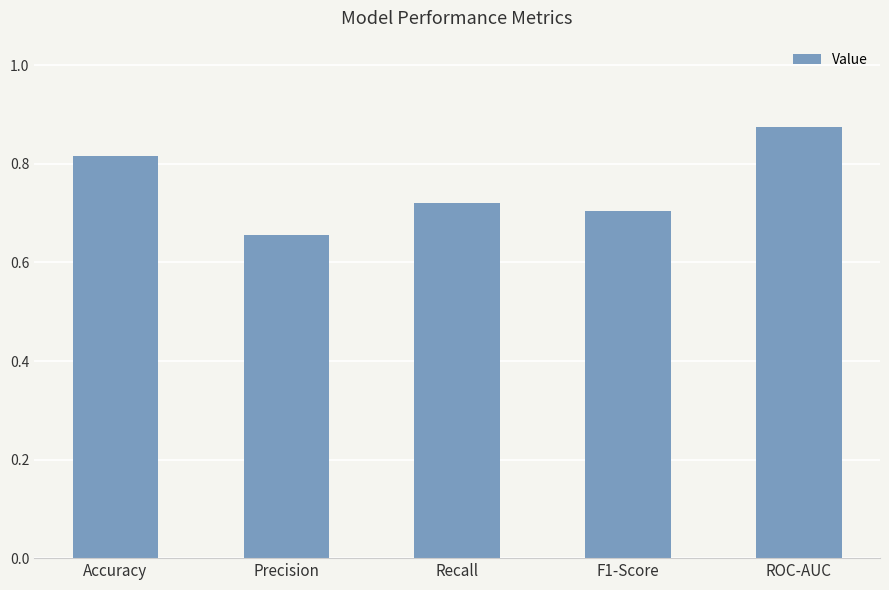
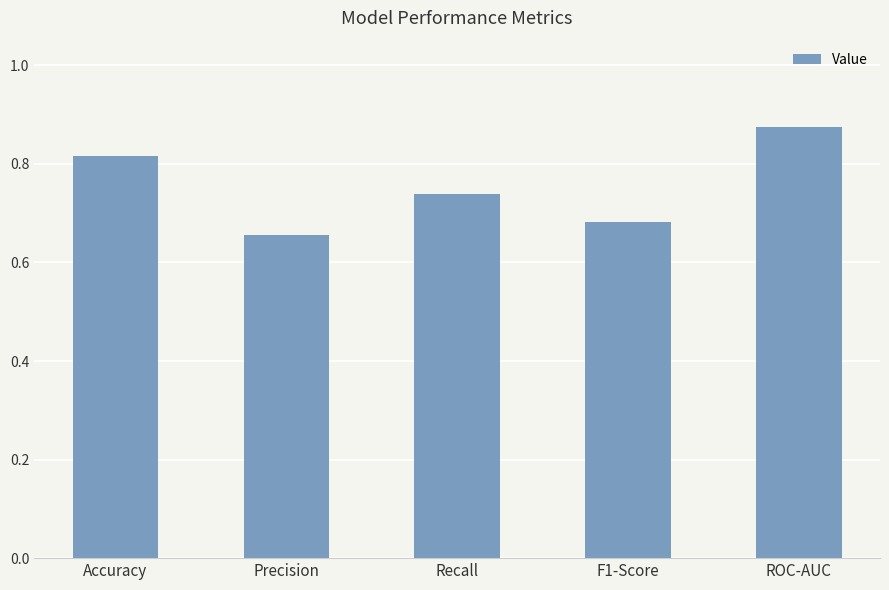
  {
    "Accuracy": 0.82,
    "Precision": 0.66,
-   "Recall": 0.72,
-   "F1-Score": 0.70,
+   "Recall": 0.74,
+   "F1-Score": 0.68,
    "ROC-AUC": 0.88
  }
